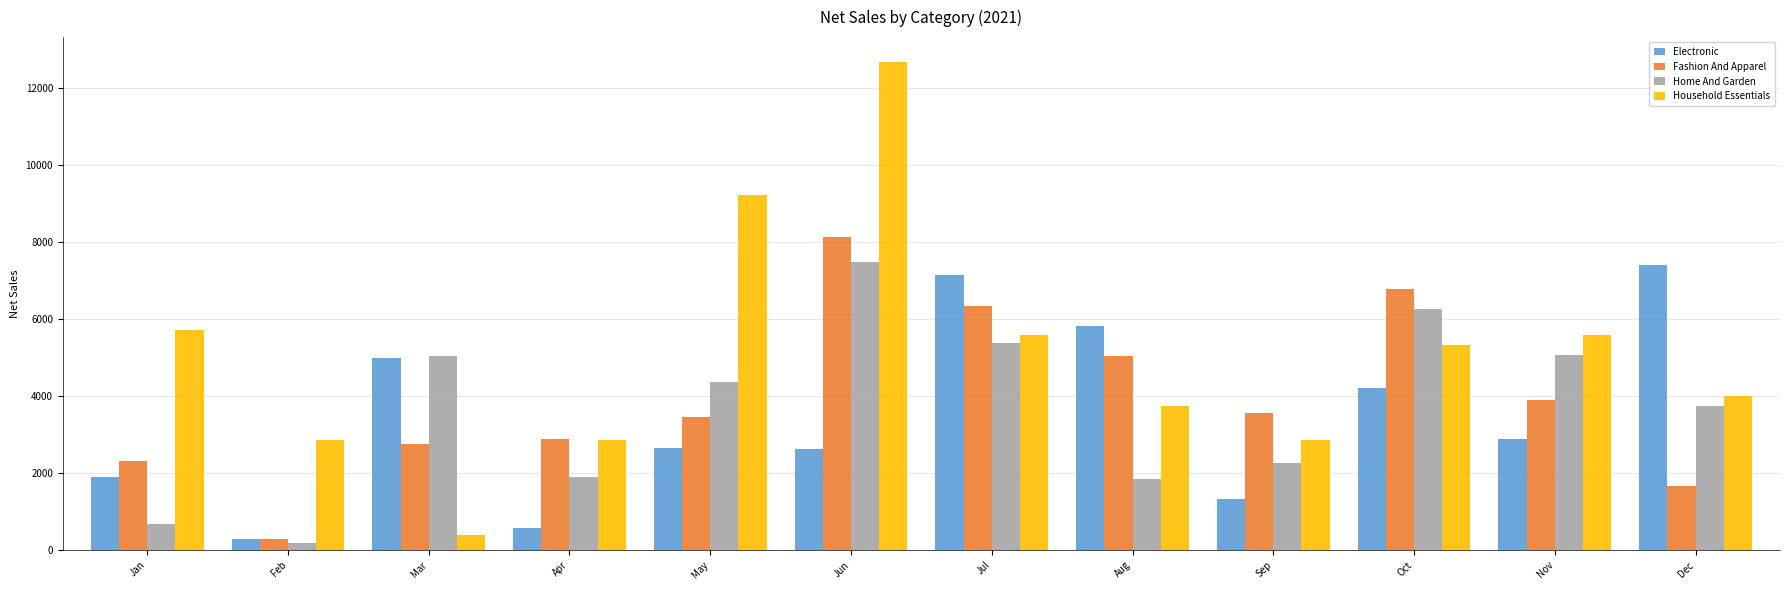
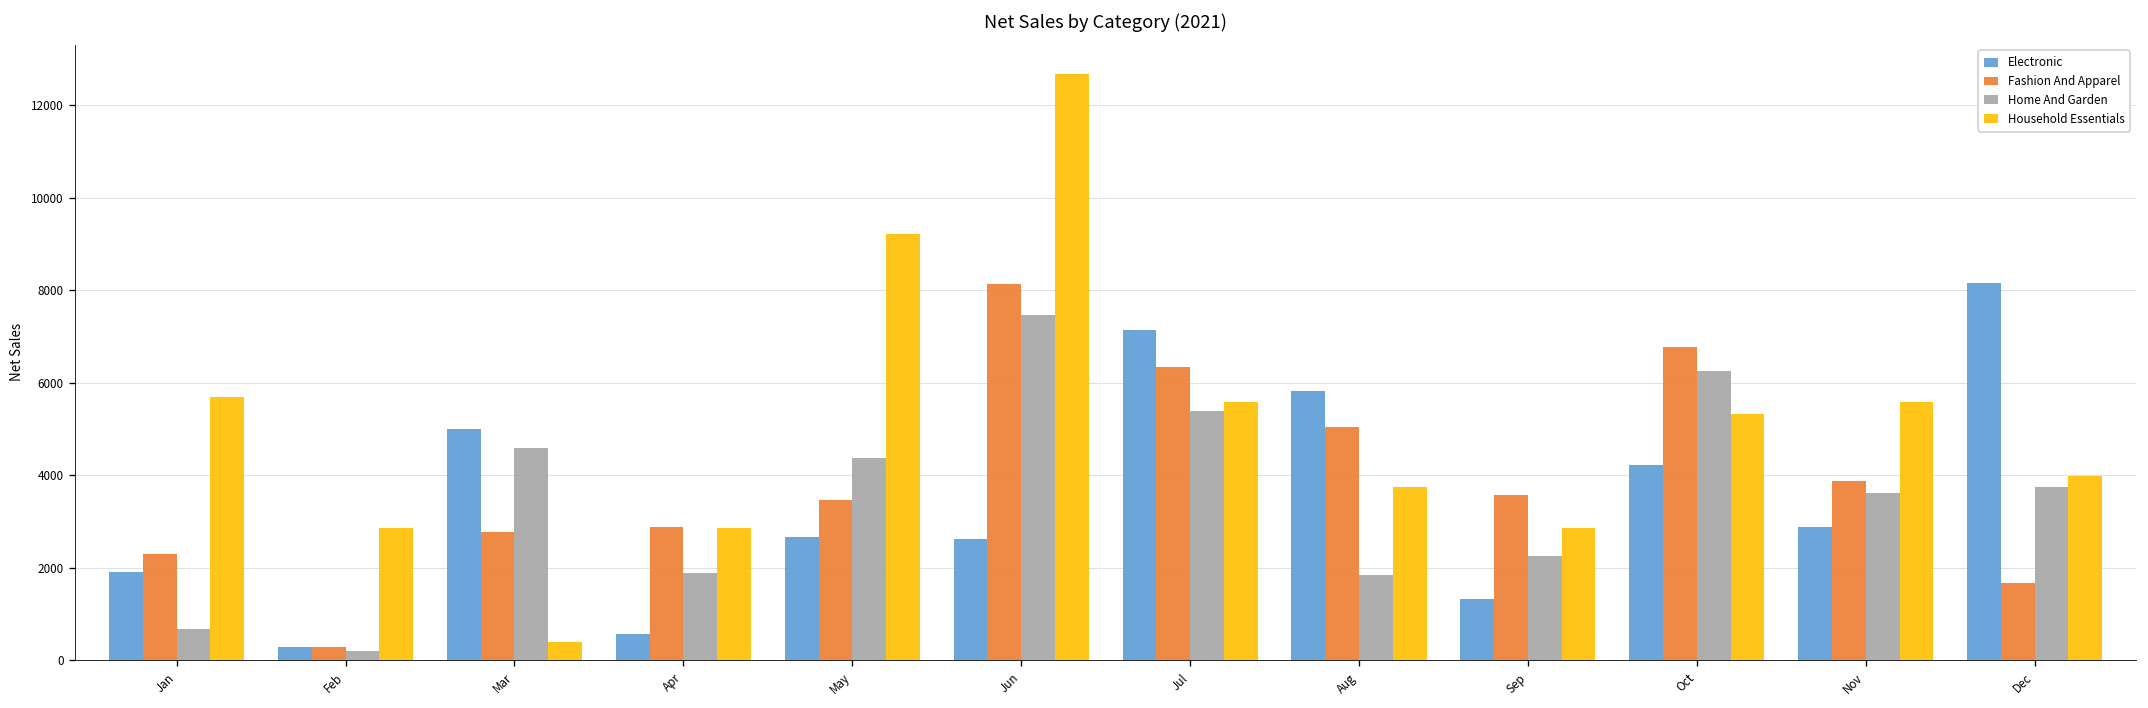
  {
    "Electronic": {
      "Jan": 1900,
      "Feb": 300,
      "Mar": 5000,
      "Apr": 600,
      "May": 2700,
      "Jun": 2600,
      "Jul": 7100,
      "Aug": 5800,
      "Sep": 1300,
      "Oct": 4200,
      "Nov": 2900,
-     "Dec": 7400
+     "Dec": 8200
    },
    "Fashion And Apparel": {
      "Jan": 2300,
      "Feb": 300,
      "Mar": 2800,
      "Apr": 2900,
      "May": 3500,
      "Jun": 8100,
      "Jul": 6300,
      "Aug": 5000,
      "Sep": 3600,
      "Oct": 6800,
      "Nov": 3900,
      "Dec": 1700
    },
    "Home And Garden": {
      "Jan": 700,
      "Feb": 200,
-     "Mar": 5000,
+     "Mar": 4600,
      "Apr": 1900,
      "May": 4400,
      "Jun": 7500,
      "Jul": 5400,
      "Aug": 1800,
      "Sep": 2300,
      "Oct": 6200,
-     "Nov": 5100,
+     "Nov": 3600,
      "Dec": 3700
    },
    "Household Essentials": {
      "Jan": 5700,
      "Feb": 2900,
      "Mar": 400,
      "Apr": 2900,
      "May": 9200,
      "Jun": 12700,
      "Jul": 5600,
      "Aug": 3800,
      "Sep": 2900,
      "Oct": 5300,
      "Nov": 5600,
      "Dec": 4000
    }
  }
